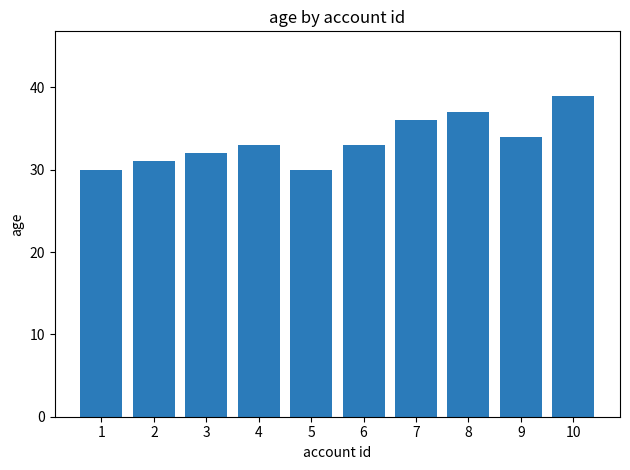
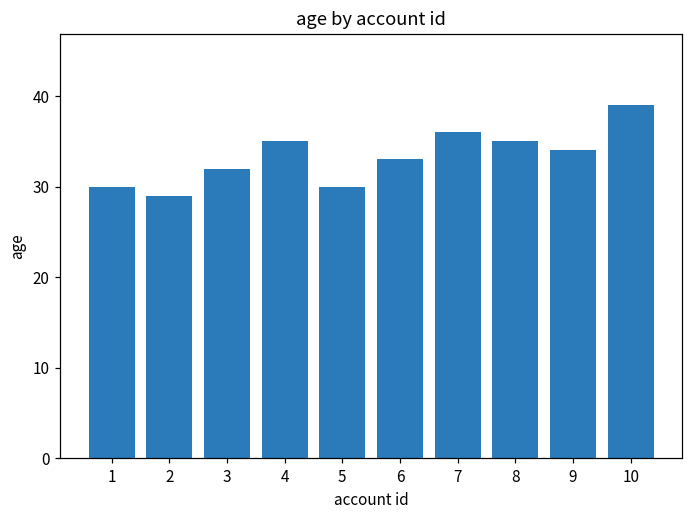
  {
    "1": 30,
-   "2": 31,
+   "2": 29,
    "3": 32,
-   "4": 33,
+   "4": 35,
    "5": 30,
    "6": 33,
    "7": 36,
-   "8": 37,
+   "8": 35,
    "9": 34,
    "10": 39
  }
